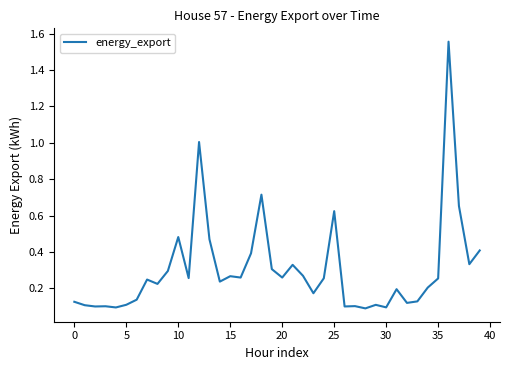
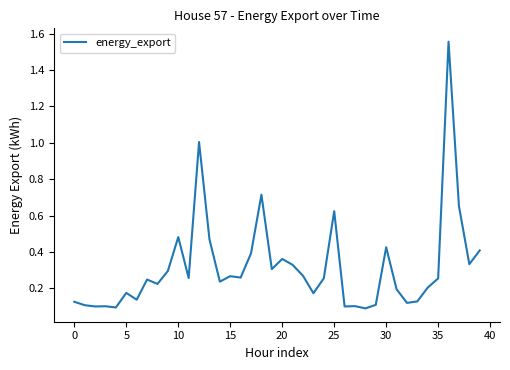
  {
    "0": 0.13,
-   "5": 0.11,
+   "5": 0.18,
    "10": 0.48,
    "15": 0.27,
-   "20": 0.26,
+   "20": 0.36,
    "25": 0.62,
-   "30": 0.10,
+   "30": 0.43,
    "35": 0.25
  }
